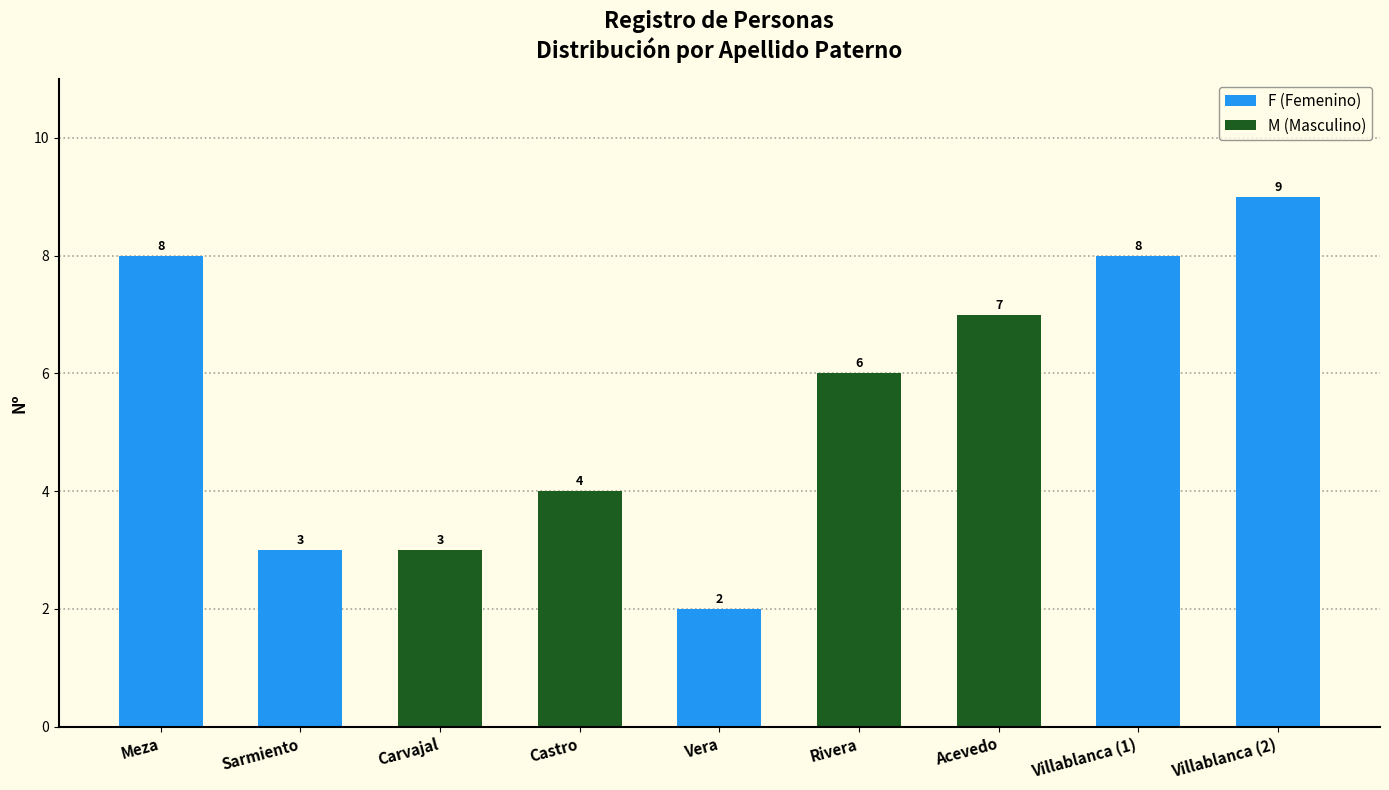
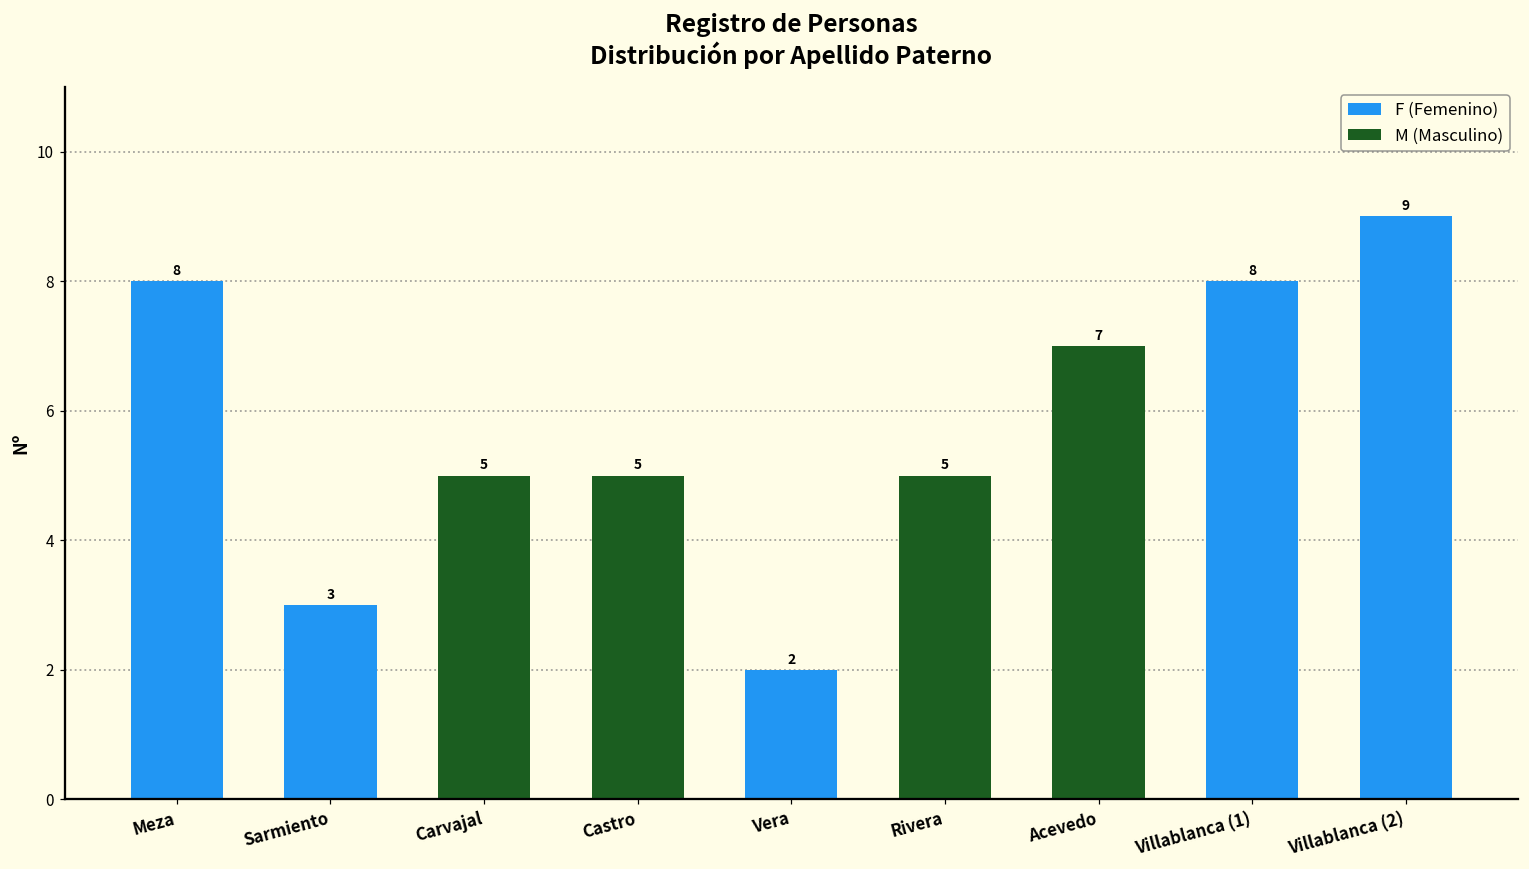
  {
    "Meza": 8,
    "Sarmiento": 3,
-   "Carvajal": 3,
-   "Castro": 4,
+   "Carvajal": 5,
+   "Castro": 5,
    "Vera": 2,
-   "Rivera": 6,
+   "Rivera": 5,
    "Acevedo": 7,
    "Villablanca (1)": 8,
    "Villablanca (2)": 9
  }
